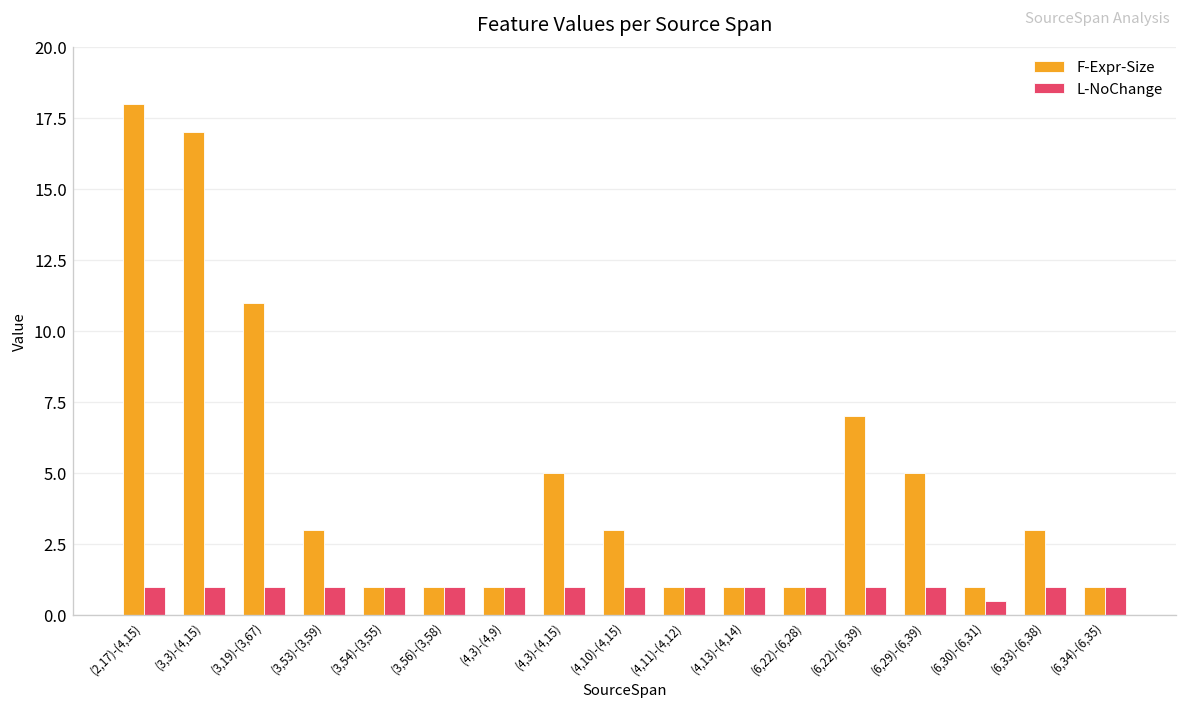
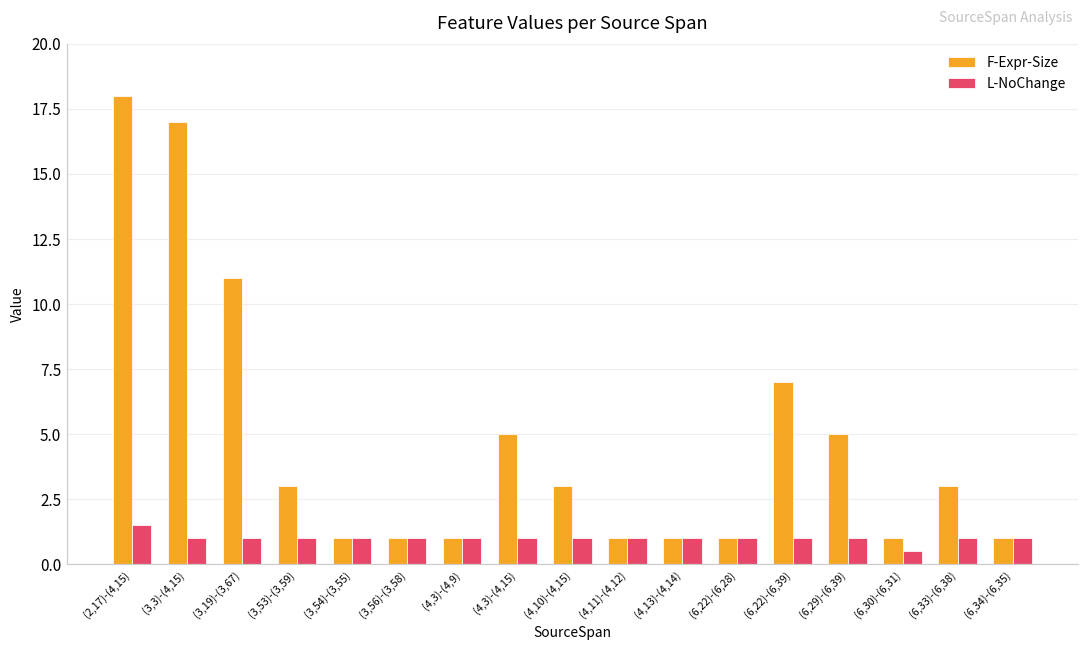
  {
    "F-Expr-Size": {
      "(2,17)-(4,15)": 18.0,
      "(3,3)-(4,15)": 17.0,
      "(3,19)-(3,67)": 11.0,
      "(3,53)-(3,59)": 3.0,
      "(3,54)-(3,55)": 1.0,
      "(3,56)-(3,58)": 1.0,
      "(4,3)-(4,9)": 1.0,
      "(4,3)-(4,15)": 5.0,
      "(4,10)-(4,15)": 3.0,
      "(4,11)-(4,12)": 1.0,
      "(4,13)-(4,14)": 1.0,
      "(6,22)-(6,28)": 1.0,
      "(6,22)-(6,39)": 7.0,
      "(6,29)-(6,39)": 5.0,
      "(6,30)-(6,31)": 1.0,
      "(6,33)-(6,38)": 3.0,
      "(6,34)-(6,35)": 1.0
    },
    "L-NoChange": {
-     "(2,17)-(4,15)": 1.0,
+     "(2,17)-(4,15)": 1.5,
      "(3,3)-(4,15)": 1.0,
      "(3,19)-(3,67)": 1.0,
      "(3,53)-(3,59)": 1.0,
      "(3,54)-(3,55)": 1.0,
      "(3,56)-(3,58)": 1.0,
      "(4,3)-(4,9)": 1.0,
      "(4,3)-(4,15)": 1.0,
      "(4,10)-(4,15)": 1.0,
      "(4,11)-(4,12)": 1.0,
      "(4,13)-(4,14)": 1.0,
      "(6,22)-(6,28)": 1.0,
      "(6,22)-(6,39)": 1.0,
      "(6,29)-(6,39)": 1.0,
      "(6,30)-(6,31)": 0.5,
      "(6,33)-(6,38)": 1.0,
      "(6,34)-(6,35)": 1.0
    }
  }
